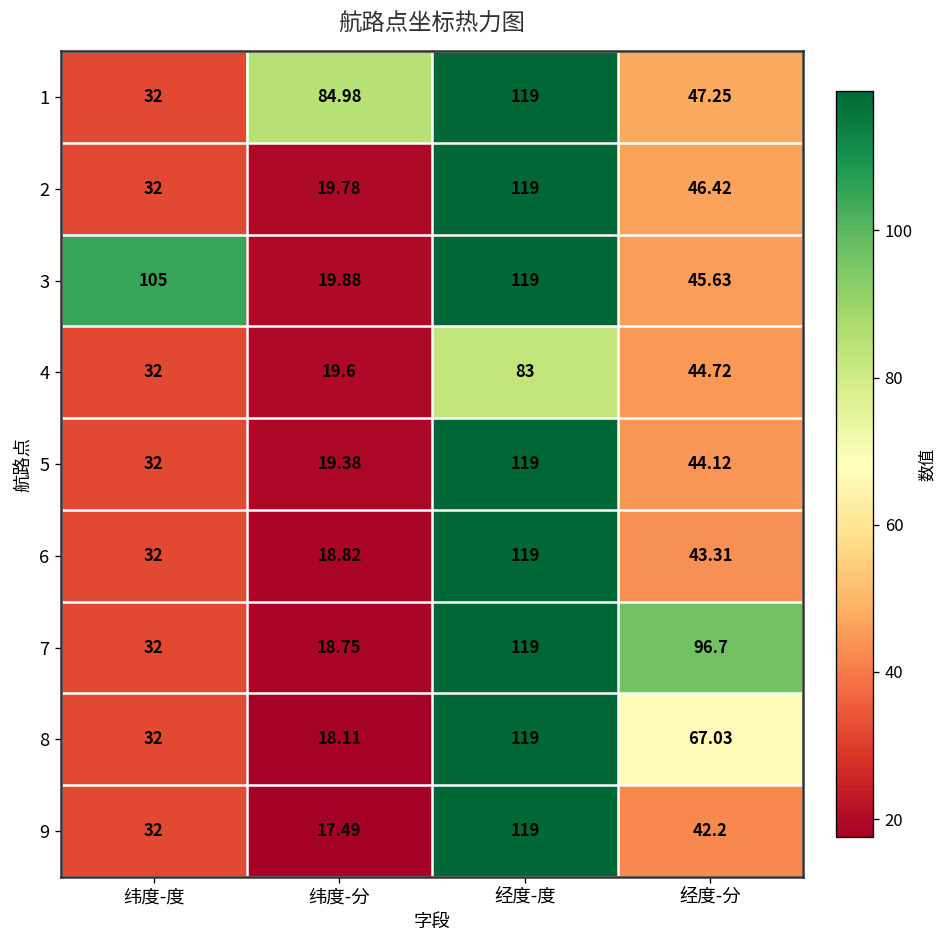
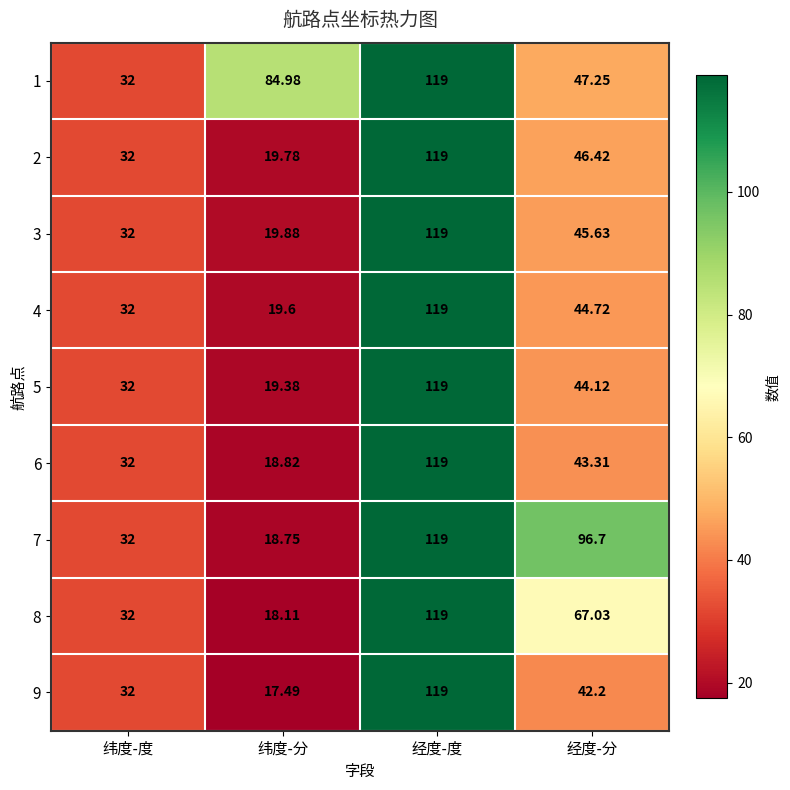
  {
    "1": {
      "纬度-度": 32,
      "纬度-分": 84.98,
      "经度-度": 119,
      "经度-分": 47.25
    },
    "2": {
      "纬度-度": 32,
      "纬度-分": 19.78,
      "经度-度": 119,
      "经度-分": 46.42
    },
    "3": {
-     "纬度-度": 105,
+     "纬度-度": 32,
      "纬度-分": 19.88,
      "经度-度": 119,
      "经度-分": 45.63
    },
    "4": {
      "纬度-度": 32,
      "纬度-分": 19.6,
-     "经度-度": 83,
+     "经度-度": 119,
      "经度-分": 44.72
    },
    "5": {
      "纬度-度": 32,
      "纬度-分": 19.38,
      "经度-度": 119,
      "经度-分": 44.12
    },
    "6": {
      "纬度-度": 32,
      "纬度-分": 18.82,
      "经度-度": 119,
      "经度-分": 43.31
    },
    "7": {
      "纬度-度": 32,
      "纬度-分": 18.75,
      "经度-度": 119,
      "经度-分": 96.7
    },
    "8": {
      "纬度-度": 32,
      "纬度-分": 18.11,
      "经度-度": 119,
      "经度-分": 67.03
    },
    "9": {
      "纬度-度": 32,
      "纬度-分": 17.49,
      "经度-度": 119,
      "经度-分": 42.2
    }
  }
